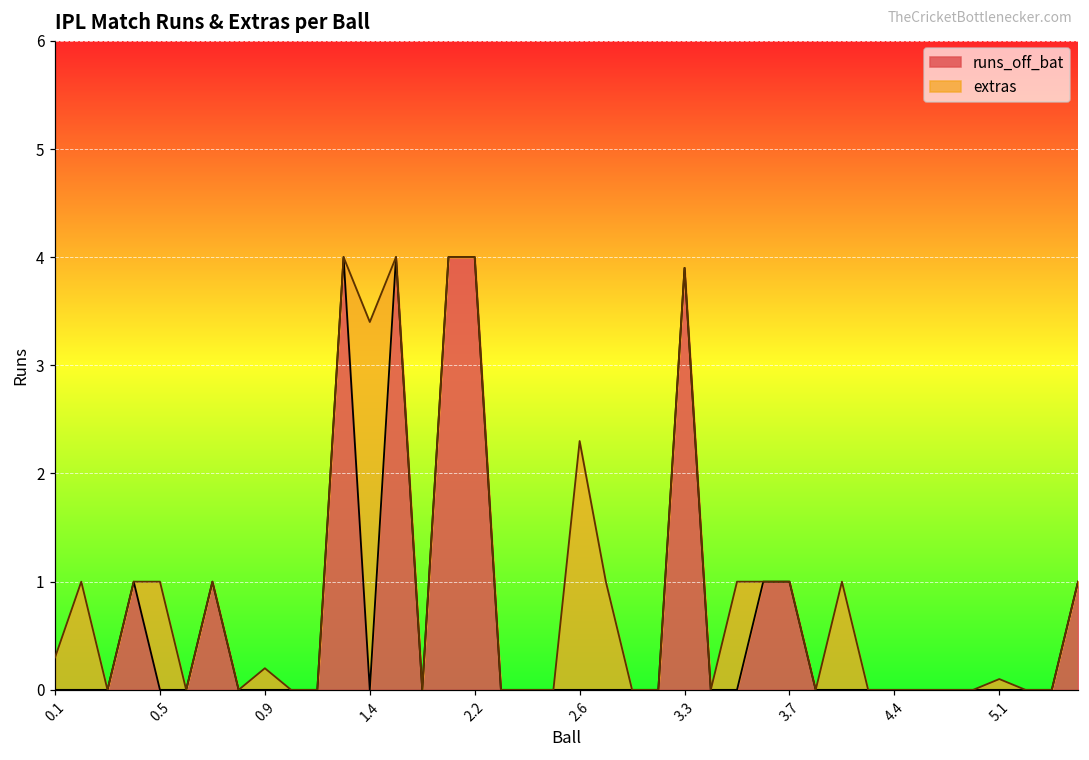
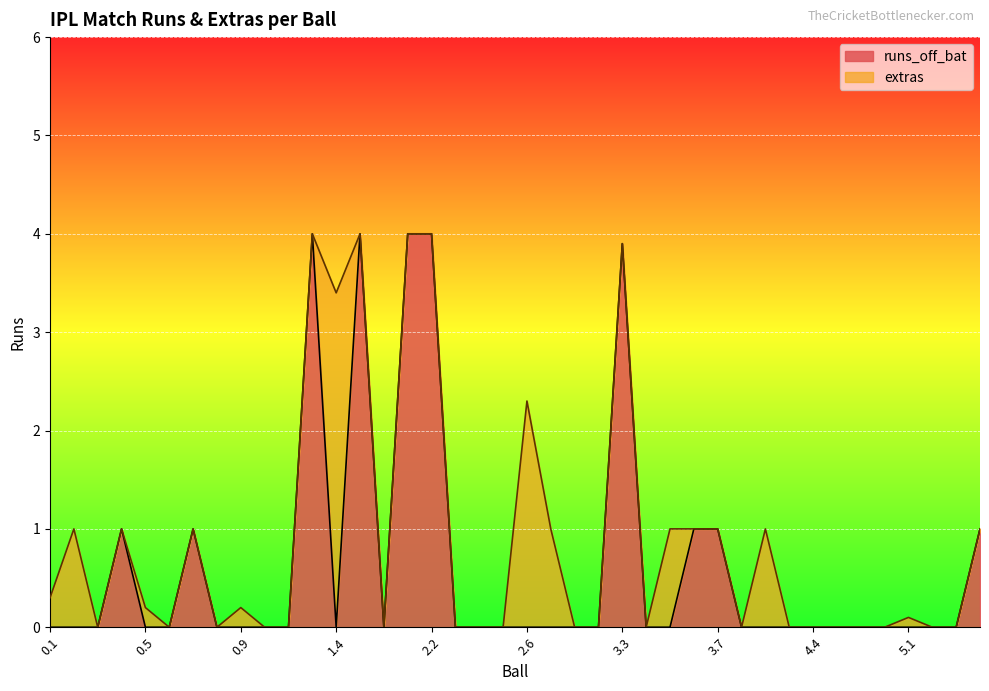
  {
    "runs_off_bat": {
      "0.1": 0.0,
      "0.5": 0.0,
      "0.9": 0.0,
      "1.4": 0.0,
      "2.6": 0.0,
      "5.1": 0.0
    },
    "extras": {
      "0.1": 0.3,
-     "0.5": 1.0,
+     "0.5": 0.2,
      "0.9": 0.2,
      "1.4": 3.4,
      "2.6": 2.3,
      "5.1": 0.1
    }
  }
